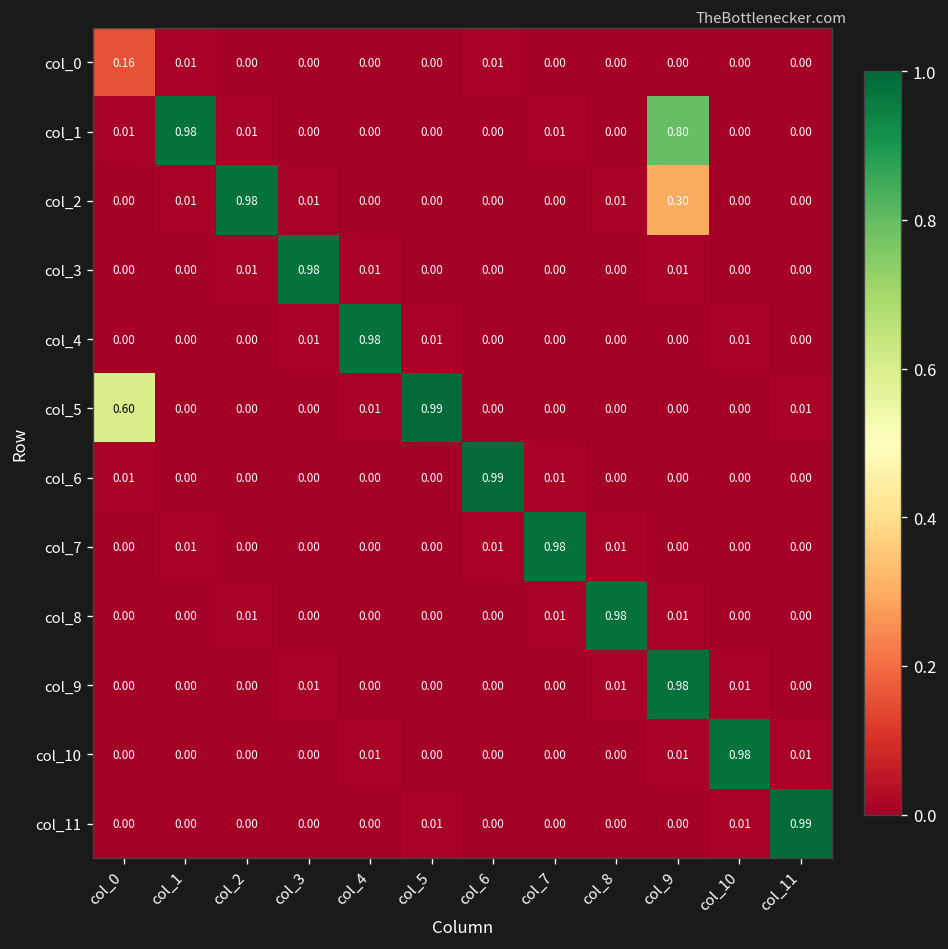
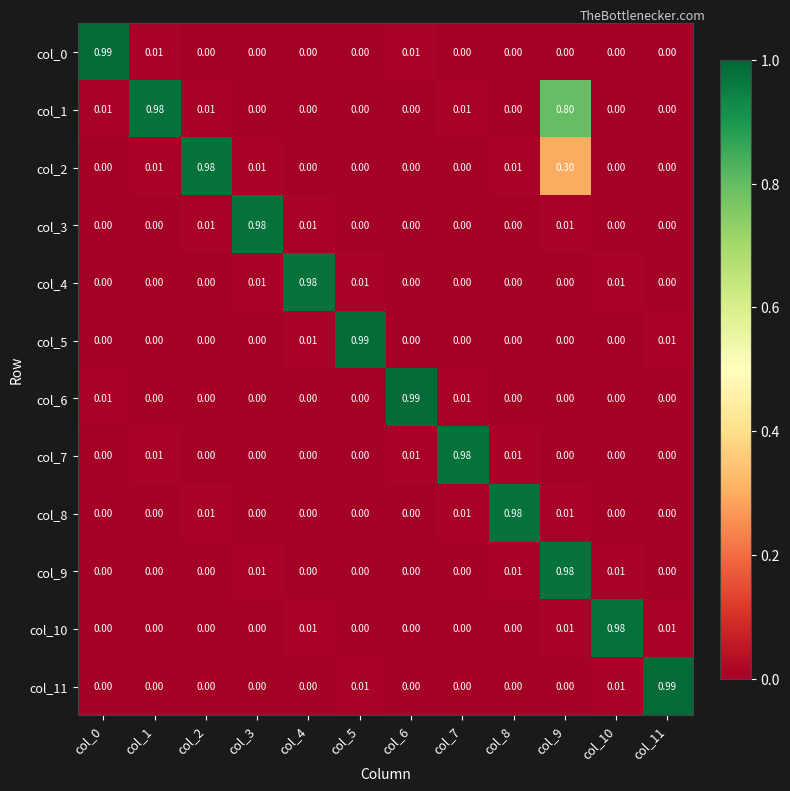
  {
    "col_0": {
-     "col_0": 0.16,
+     "col_0": 0.99,
      "col_1": 0.01,
      "col_2": 0.00,
      "col_3": 0.00,
      "col_4": 0.00,
      "col_5": 0.00,
      "col_6": 0.01,
      "col_7": 0.00,
      "col_8": 0.00,
      "col_9": 0.00,
      "col_10": 0.00,
      "col_11": 0.00
    },
    "col_1": {
      "col_0": 0.01,
      "col_1": 0.98,
      "col_2": 0.01,
      "col_3": 0.00,
      "col_4": 0.00,
      "col_5": 0.00,
      "col_6": 0.00,
      "col_7": 0.01,
      "col_8": 0.00,
      "col_9": 0.80,
      "col_10": 0.00,
      "col_11": 0.00
    },
    "col_2": {
      "col_0": 0.00,
      "col_1": 0.01,
      "col_2": 0.98,
      "col_3": 0.01,
      "col_4": 0.00,
      "col_5": 0.00,
      "col_6": 0.00,
      "col_7": 0.00,
      "col_8": 0.01,
      "col_9": 0.30,
      "col_10": 0.00,
      "col_11": 0.00
    },
    "col_3": {
      "col_0": 0.00,
      "col_1": 0.00,
      "col_2": 0.01,
      "col_3": 0.98,
      "col_4": 0.01,
      "col_5": 0.00,
      "col_6": 0.00,
      "col_7": 0.00,
      "col_8": 0.00,
      "col_9": 0.01,
      "col_10": 0.00,
      "col_11": 0.00
    },
    "col_4": {
      "col_0": 0.00,
      "col_1": 0.00,
      "col_2": 0.00,
      "col_3": 0.01,
      "col_4": 0.98,
      "col_5": 0.01,
      "col_6": 0.00,
      "col_7": 0.00,
      "col_8": 0.00,
      "col_9": 0.00,
      "col_10": 0.01,
      "col_11": 0.00
    },
    "col_5": {
-     "col_0": 0.60,
+     "col_0": 0.00,
      "col_1": 0.00,
      "col_2": 0.00,
      "col_3": 0.00,
      "col_4": 0.01,
      "col_5": 0.99,
      "col_6": 0.00,
      "col_7": 0.00,
      "col_8": 0.00,
      "col_9": 0.00,
      "col_10": 0.00,
      "col_11": 0.01
    },
    "col_6": {
      "col_0": 0.01,
      "col_1": 0.00,
      "col_2": 0.00,
      "col_3": 0.00,
      "col_4": 0.00,
      "col_5": 0.00,
      "col_6": 0.99,
      "col_7": 0.01,
      "col_8": 0.00,
      "col_9": 0.00,
      "col_10": 0.00,
      "col_11": 0.00
    },
    "col_7": {
      "col_0": 0.00,
      "col_1": 0.01,
      "col_2": 0.00,
      "col_3": 0.00,
      "col_4": 0.00,
      "col_5": 0.00,
      "col_6": 0.01,
      "col_7": 0.98,
      "col_8": 0.01,
      "col_9": 0.00,
      "col_10": 0.00,
      "col_11": 0.00
    },
    "col_8": {
      "col_0": 0.00,
      "col_1": 0.00,
      "col_2": 0.01,
      "col_3": 0.00,
      "col_4": 0.00,
      "col_5": 0.00,
      "col_6": 0.00,
      "col_7": 0.01,
      "col_8": 0.98,
      "col_9": 0.01,
      "col_10": 0.00,
      "col_11": 0.00
    },
    "col_9": {
      "col_0": 0.00,
      "col_1": 0.00,
      "col_2": 0.00,
      "col_3": 0.01,
      "col_4": 0.00,
      "col_5": 0.00,
      "col_6": 0.00,
      "col_7": 0.00,
      "col_8": 0.01,
      "col_9": 0.98,
      "col_10": 0.01,
      "col_11": 0.00
    },
    "col_10": {
      "col_0": 0.00,
      "col_1": 0.00,
      "col_2": 0.00,
      "col_3": 0.00,
      "col_4": 0.01,
      "col_5": 0.00,
      "col_6": 0.00,
      "col_7": 0.00,
      "col_8": 0.00,
      "col_9": 0.01,
      "col_10": 0.98,
      "col_11": 0.01
    },
    "col_11": {
      "col_0": 0.00,
      "col_1": 0.00,
      "col_2": 0.00,
      "col_3": 0.00,
      "col_4": 0.00,
      "col_5": 0.01,
      "col_6": 0.00,
      "col_7": 0.00,
      "col_8": 0.00,
      "col_9": 0.00,
      "col_10": 0.01,
      "col_11": 0.99
    }
  }
